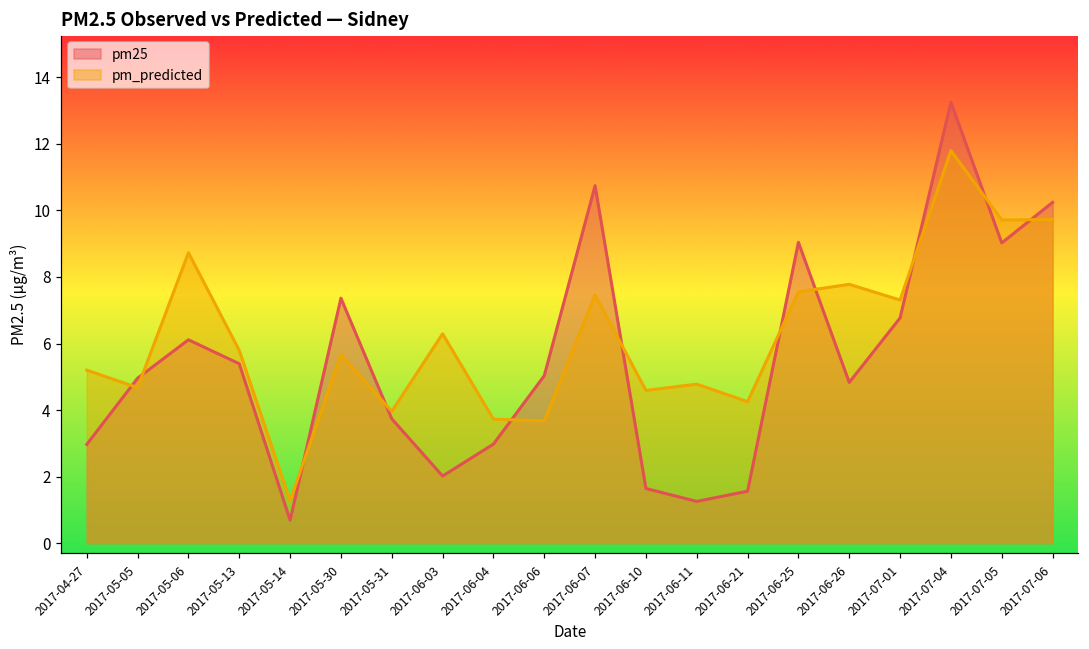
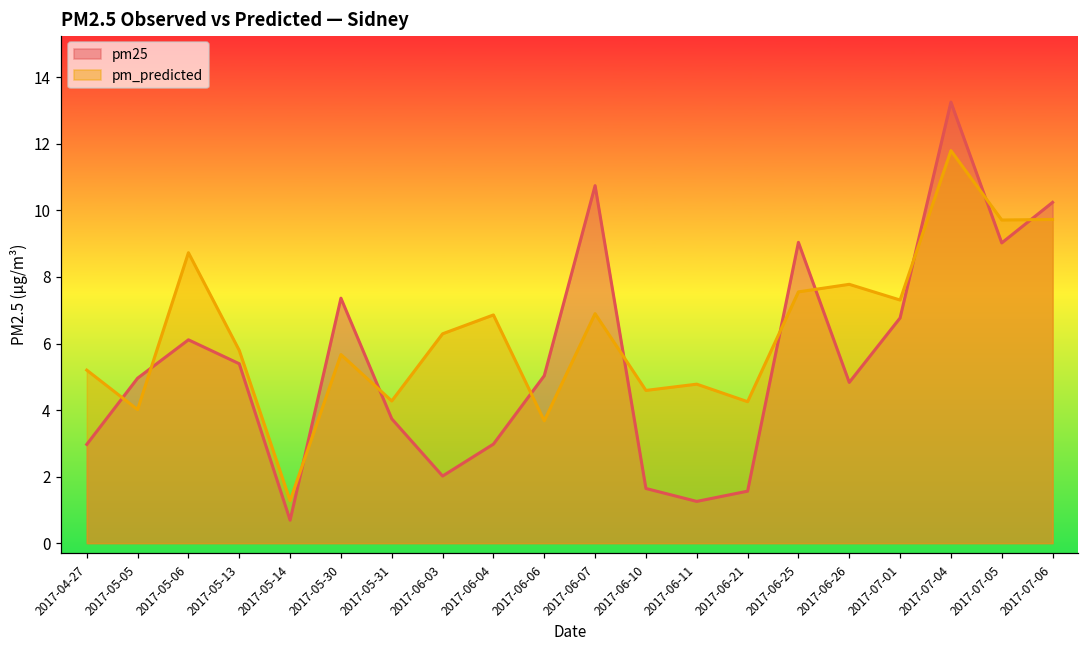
  {
    "pm25": {
      "2017-04-27": 3.0,
      "2017-05-05": 5.0,
      "2017-05-06": 6.1,
      "2017-05-13": 5.4,
      "2017-05-14": 0.7,
      "2017-05-30": 7.4,
      "2017-05-31": 3.7,
      "2017-06-03": 2.0,
      "2017-06-04": 3.0,
      "2017-06-06": 5.0,
      "2017-06-07": 10.7,
      "2017-06-10": 1.6,
      "2017-06-11": 1.3,
      "2017-06-21": 1.6,
      "2017-06-25": 9.0,
      "2017-06-26": 4.8,
      "2017-07-01": 6.8,
      "2017-07-04": 13.3,
      "2017-07-05": 9.0,
      "2017-07-06": 10.2
    },
    "pm_predicted": {
      "2017-04-27": 5.2,
-     "2017-05-05": 4.7,
+     "2017-05-05": 4.0,
      "2017-05-06": 8.7,
      "2017-05-13": 5.8,
      "2017-05-14": 1.3,
      "2017-05-30": 5.7,
-     "2017-05-31": 4.0,
+     "2017-05-31": 4.3,
      "2017-06-03": 6.3,
-     "2017-06-04": 3.7,
+     "2017-06-04": 6.9,
      "2017-06-06": 3.7,
-     "2017-06-07": 7.5,
+     "2017-06-07": 6.9,
      "2017-06-10": 4.6,
      "2017-06-11": 4.8,
      "2017-06-21": 4.3,
      "2017-06-25": 7.6,
      "2017-06-26": 7.8,
      "2017-07-01": 7.3,
      "2017-07-04": 11.8,
      "2017-07-05": 9.7,
      "2017-07-06": 9.7
    }
  }
